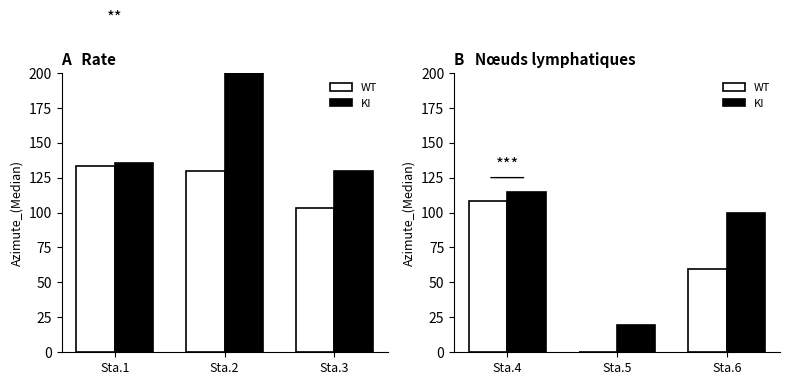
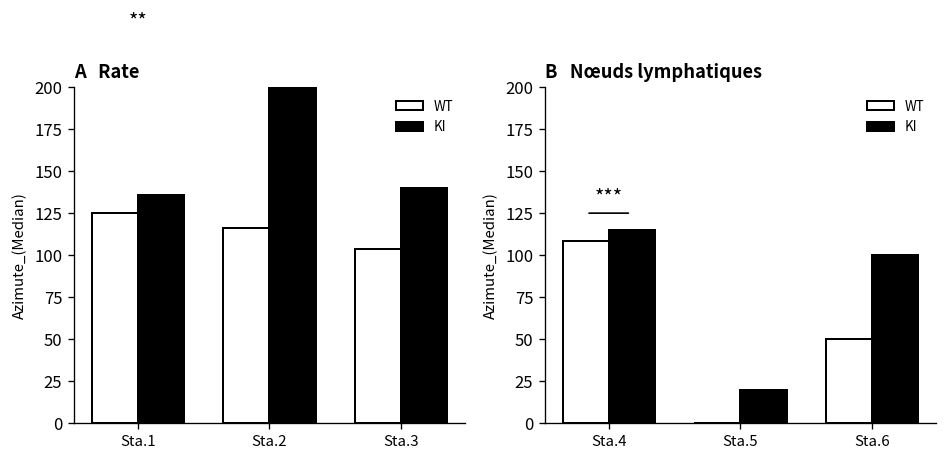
  {
    "A Rate": {
      "WT": {
-       "Sta.1": 134,
-       "Sta.2": 130,
+       "Sta.1": 125,
+       "Sta.2": 116,
        "Sta.3": 103
      },
      "KI": {
        "Sta.1": 136,
-       "Sta.3": 130
+       "Sta.3": 140
      }
    },
    "B Nœuds lymphatiques": {
      "WT": {
        "Sta.4": 108,
        "Sta.5": 0,
-       "Sta.6": 60
+       "Sta.6": 50
      },
      "KI": {
        "Sta.4": 115,
        "Sta.5": 20,
        "Sta.6": 100
      }
    }
  }
